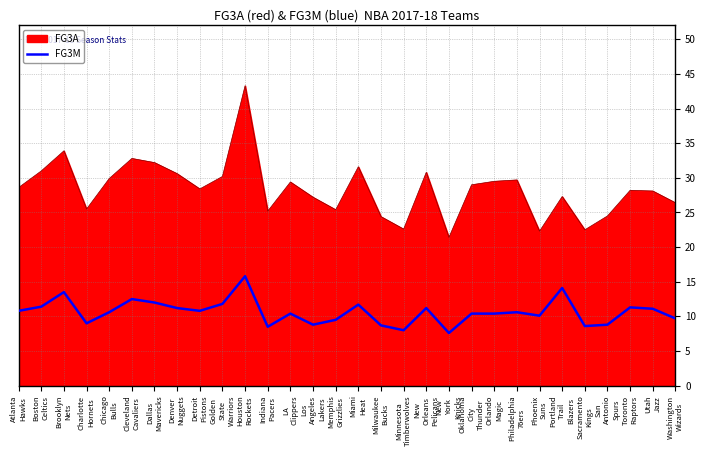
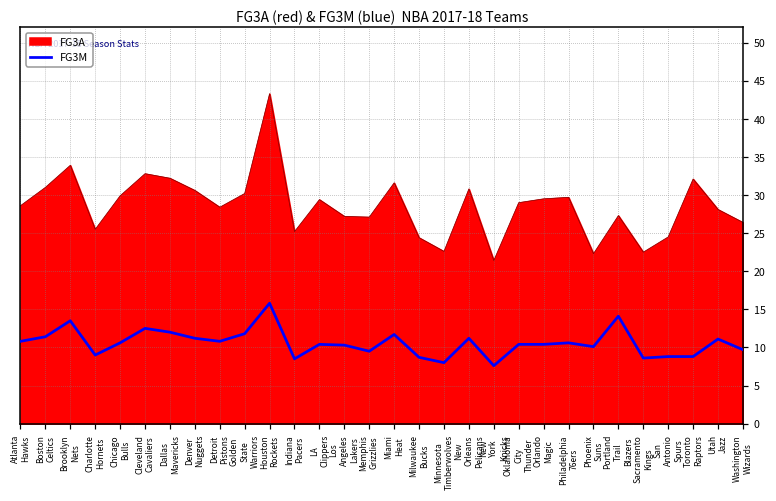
  {
    "FG3A": {
      "Atlanta Hawks": 29,
      "Boston Celtics": 31,
      "Brooklyn Nets": 34,
      "Charlotte Hornets": 26,
      "Chicago Bulls": 30,
      "Cleveland Cavaliers": 33,
      "Dallas Mavericks": 32,
      "Denver Nuggets": 31,
      "Detroit Pistons": 28,
      "Golden State Warriors": 30,
      "Houston Rockets": 43,
      "Indiana Pacers": 25,
      "LA Clippers": 29,
      "Los Angeles Lakers": 27,
-     "Memphis Grizzlies": 25,
+     "Memphis Grizzlies": 27,
      "Miami Heat": 32,
      "Milwaukee Bucks": 24,
      "Minnesota Timberwolves": 23,
      "New Orleans Pelicans": 31,
      "New York Knicks": 21,
      "Oklahoma City Thunder": 29,
      "Orlando Magic": 30,
      "Philadelphia 76ers": 30,
      "Phoenix Suns": 22,
      "Portland Trail Blazers": 27,
      "Sacramento Kings": 23,
      "San Antonio Spurs": 25,
-     "Toronto Raptors": 28,
+     "Toronto Raptors": 32,
      "Utah Jazz": 28,
      "Washington Wizards": 26
    },
    "FG3M": {
      "Atlanta Hawks": 11,
      "Boston Celtics": 11,
      "Brooklyn Nets": 14,
      "Charlotte Hornets": 9,
      "Chicago Bulls": 11,
      "Cleveland Cavaliers": 13,
      "Dallas Mavericks": 12,
      "Denver Nuggets": 11,
      "Detroit Pistons": 11,
      "Golden State Warriors": 12,
      "Houston Rockets": 16,
      "Indiana Pacers": 9,
      "LA Clippers": 10,
-     "Los Angeles Lakers": 9,
+     "Los Angeles Lakers": 10,
      "Memphis Grizzlies": 10,
      "Miami Heat": 12,
      "Milwaukee Bucks": 9,
      "Minnesota Timberwolves": 8,
      "New Orleans Pelicans": 11,
      "New York Knicks": 8,
      "Oklahoma City Thunder": 10,
      "Orlando Magic": 10,
      "Philadelphia 76ers": 11,
      "Phoenix Suns": 10,
      "Portland Trail Blazers": 14,
      "Sacramento Kings": 9,
      "San Antonio Spurs": 9,
-     "Toronto Raptors": 11,
+     "Toronto Raptors": 9,
      "Utah Jazz": 11,
      "Washington Wizards": 10
    }
  }
